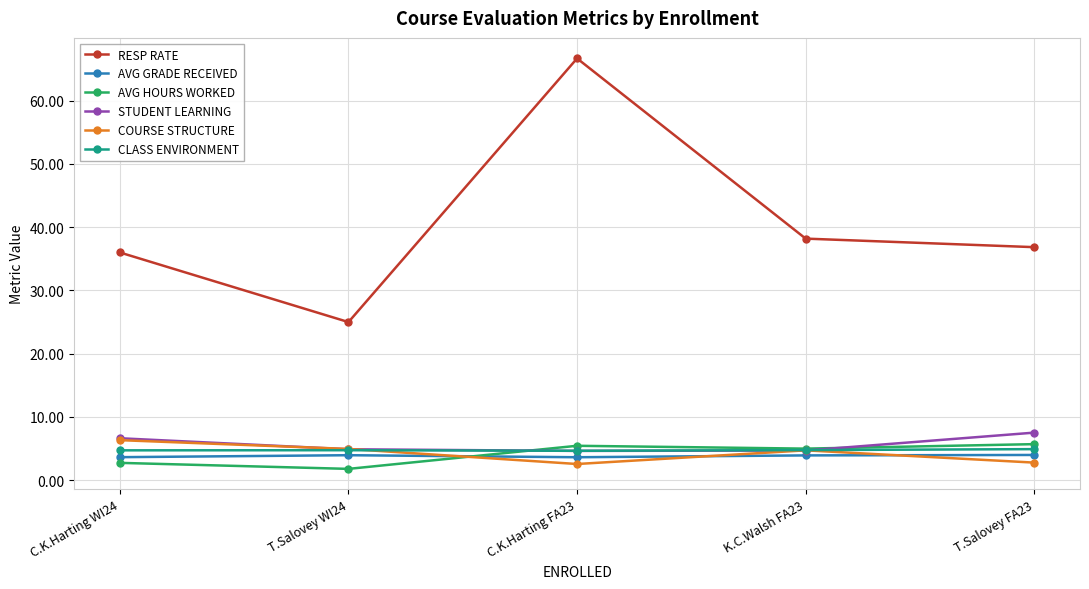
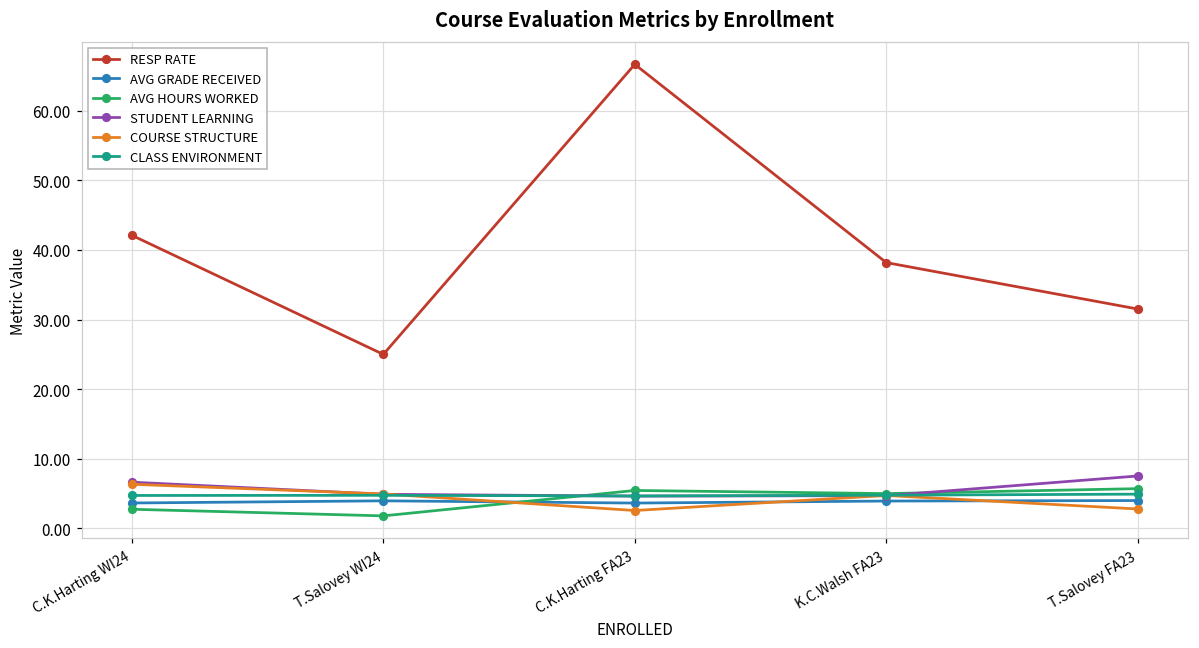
  {
    "RESP RATE": {
-     "C.K.Harting WI24": 36,
+     "C.K.Harting WI24": 42,
      "T.Salovey WI24": 25,
      "C.K.Harting FA23": 67,
      "K.C.Walsh FA23": 38,
-     "T.Salovey FA23": 37
+     "T.Salovey FA23": 32
    },
    "AVG GRADE RECEIVED": {
      "C.K.Harting WI24": 4,
      "T.Salovey WI24": 4,
      "C.K.Harting FA23": 4,
      "K.C.Walsh FA23": 4,
      "T.Salovey FA23": 4
    },
    "STUDENT LEARNING": {
      "T.Salovey FA23": 8
    },
    "COURSE STRUCTURE": {
      "C.K.Harting FA23": 3,
      "T.Salovey FA23": 3
    }
  }
